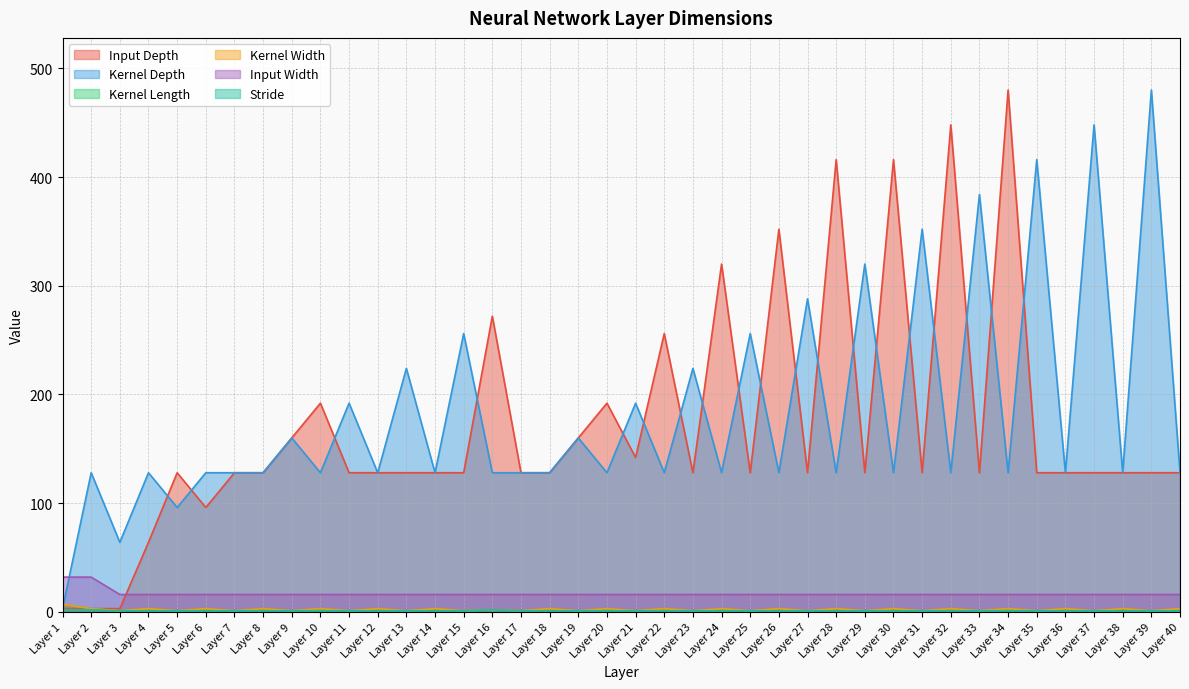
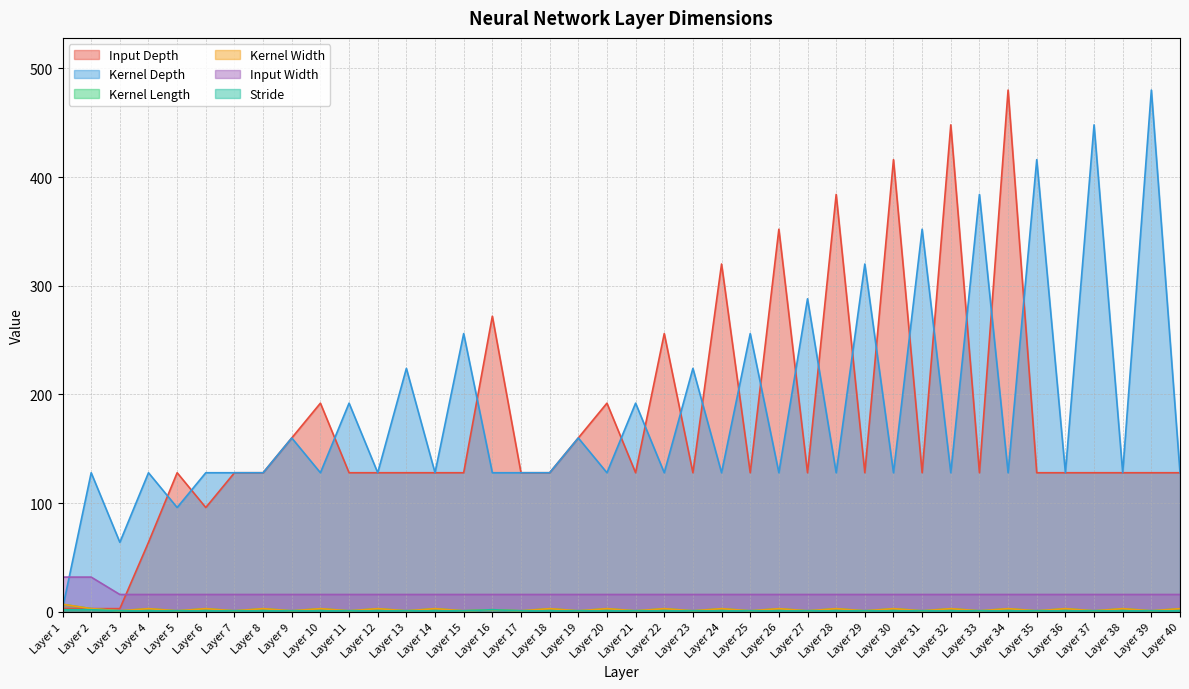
  {
    "Input Depth": {
      "Layer 4": 64,
      "Layer 5": 128,
      "Layer 6": 96,
      "Layer 10": 192,
      "Layer 11": 128,
      "Layer 13": 128,
      "Layer 15": 128,
      "Layer 16": 272,
      "Layer 20": 192,
-     "Layer 21": 142,
+     "Layer 21": 128,
      "Layer 22": 256,
      "Layer 23": 128,
      "Layer 24": 320,
      "Layer 25": 128,
      "Layer 26": 352,
      "Layer 27": 128,
-     "Layer 28": 416,
+     "Layer 28": 384,
      "Layer 29": 128,
      "Layer 30": 416,
      "Layer 31": 128,
      "Layer 32": 448,
      "Layer 33": 128,
      "Layer 34": 480,
      "Layer 35": 128,
      "Layer 37": 128,
      "Layer 39": 128
    },
    "Kernel Width": {
      "Layer 1": 7
    },
    "Input Width": {
      "Layer 1": 32,
      "Layer 2": 32,
      "Layer 3": 16,
      "Layer 4": 16,
      "Layer 5": 16,
      "Layer 6": 16,
      "Layer 7": 16,
      "Layer 8": 16,
      "Layer 9": 16,
      "Layer 10": 16,
      "Layer 11": 16,
      "Layer 12": 16,
      "Layer 13": 16,
      "Layer 14": 16,
      "Layer 15": 16,
      "Layer 16": 16,
      "Layer 17": 16,
      "Layer 18": 16,
      "Layer 19": 16,
      "Layer 20": 16,
      "Layer 21": 16,
      "Layer 22": 16,
      "Layer 23": 16,
      "Layer 24": 16,
      "Layer 25": 16,
      "Layer 26": 16,
      "Layer 27": 16,
      "Layer 28": 16,
      "Layer 29": 16,
      "Layer 30": 16,
      "Layer 31": 16,
      "Layer 32": 16,
      "Layer 33": 16,
      "Layer 34": 16,
      "Layer 35": 16,
      "Layer 36": 16,
      "Layer 37": 16,
      "Layer 38": 16,
      "Layer 39": 16,
      "Layer 40": 16
    }
  }
